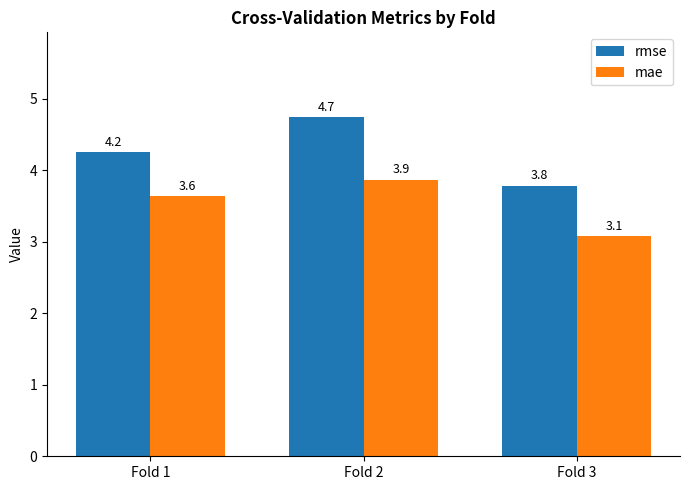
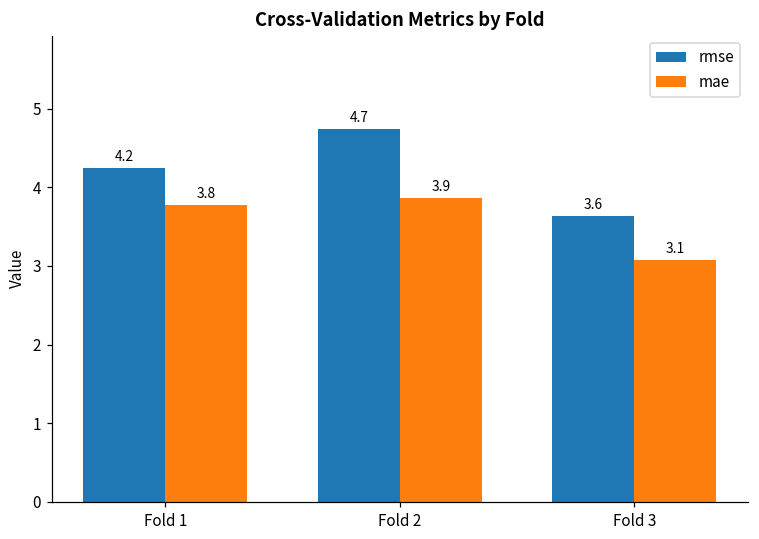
  {
    "rmse": {
      "Fold 1": 4.2,
      "Fold 2": 4.7,
-     "Fold 3": 3.8
+     "Fold 3": 3.6
    },
    "mae": {
-     "Fold 1": 3.6,
+     "Fold 1": 3.8,
      "Fold 2": 3.9,
      "Fold 3": 3.1
    }
  }
